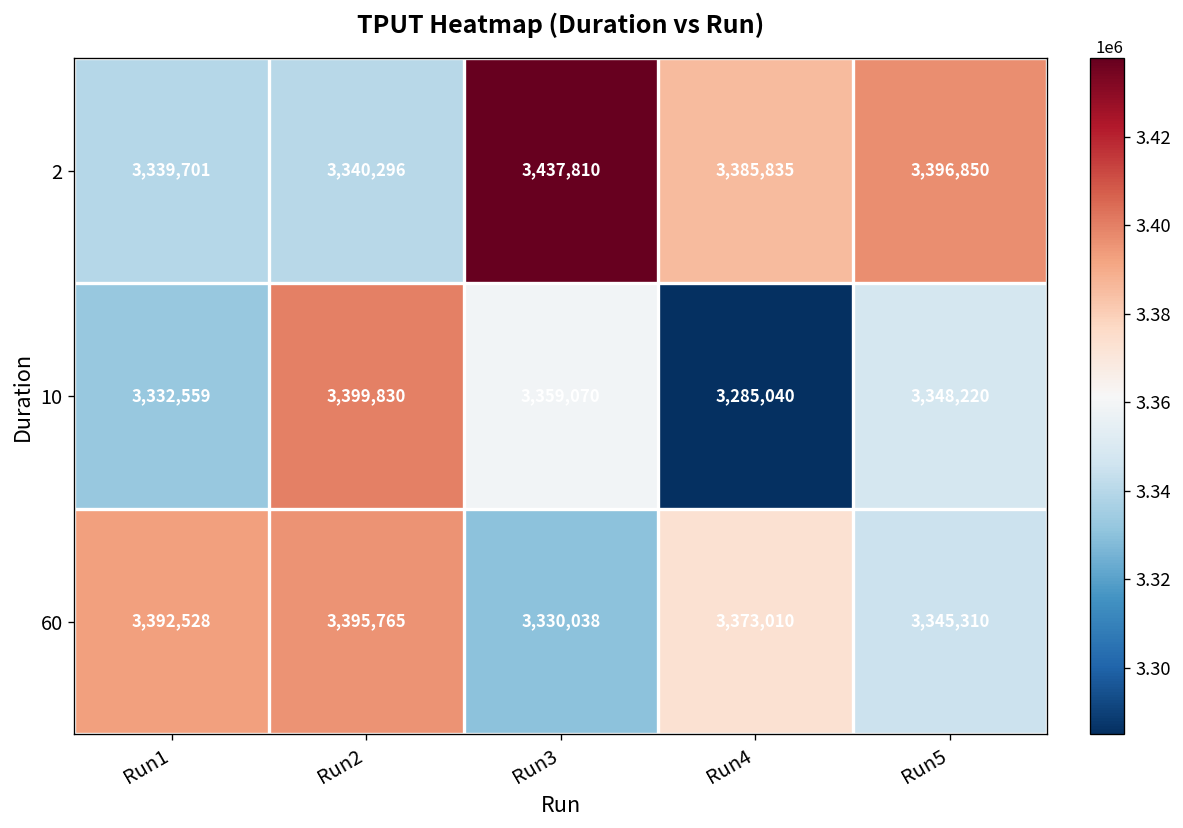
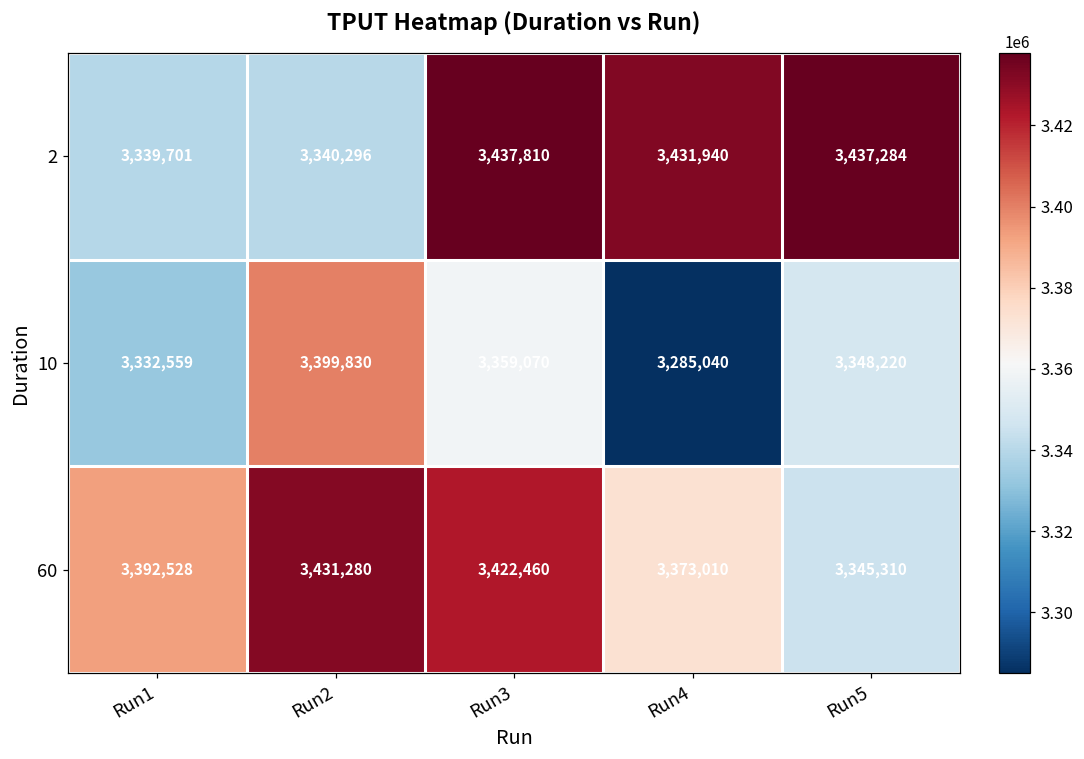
  {
    "2": {
      "Run1": "3,339,701",
      "Run2": "3,340,296",
      "Run3": "3,437,810",
-     "Run4": "3,385,835",
-     "Run5": "3,396,850"
+     "Run4": "3,431,940",
+     "Run5": "3,437,284"
    },
    "10": {
      "Run1": "3,332,559",
      "Run2": "3,399,830",
      "Run4": "3,285,040"
    },
    "60": {
      "Run1": "3,392,528",
-     "Run2": "3,395,765",
-     "Run3": "3,330,038",
+     "Run2": "3,431,280",
+     "Run3": "3,422,460",
      "Run5": "3,345,310"
    }
  }
